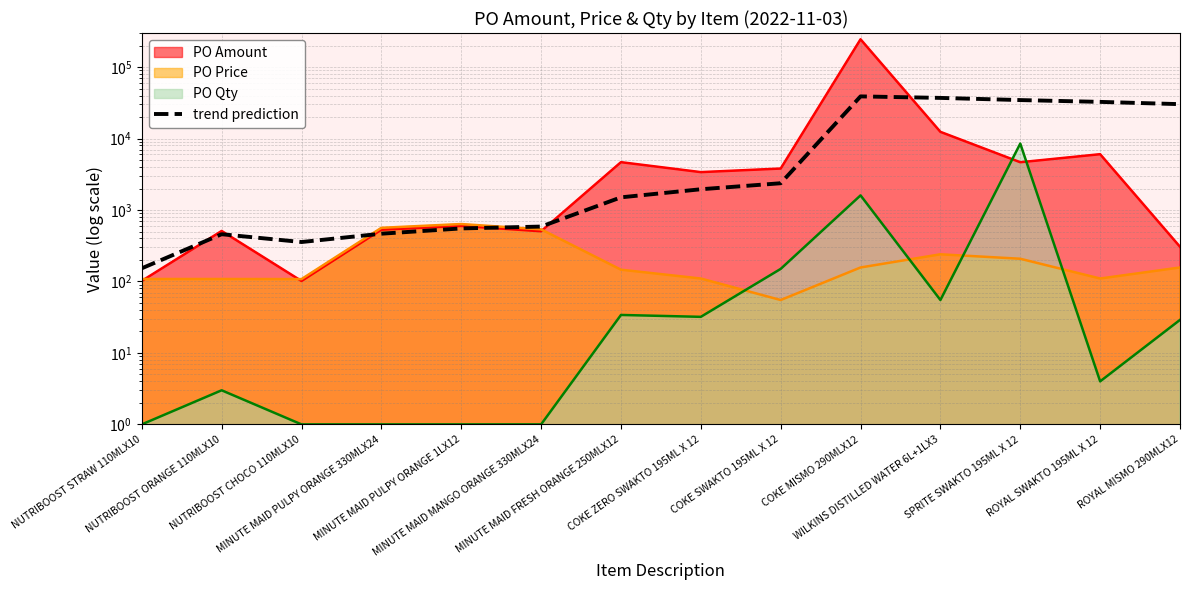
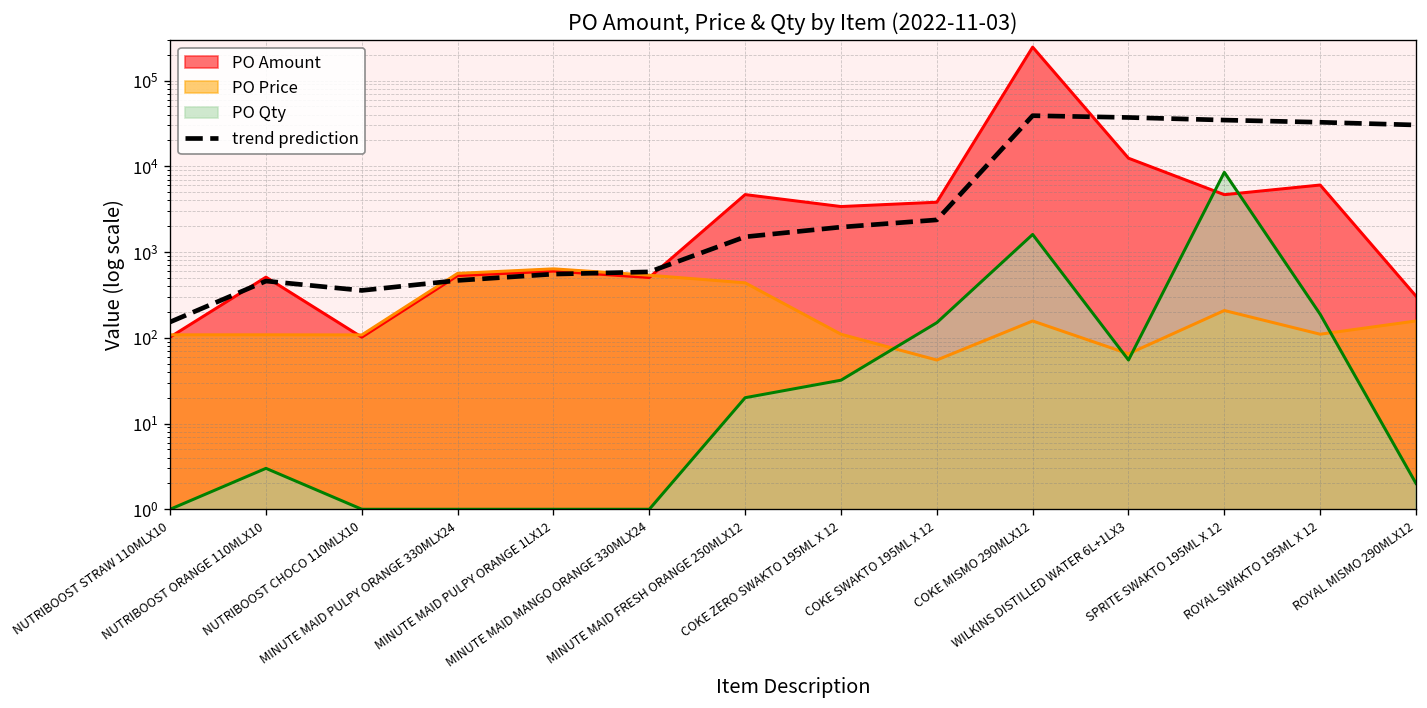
  {
    "PO Amount": {
      "NUTRIBOOST ORANGE 110MLX10": 500,
      "MINUTE MAID FRESH ORANGE 250MLX12": 5000,
      "COKE ZERO SWAKTO 195ML X 12": 3000,
      "COKE SWAKTO 195ML X 12": 4000,
      "COKE MISMO 290MLX12": 250000,
      "WILKINS DISTILLED WATER 6L+1LX3": 12000,
      "SPRITE SWAKTO 195ML X 12": 5000,
      "ROYAL SWAKTO 195ML X 12": 6000,
      "ROYAL MISMO 290MLX12": 310
    },
    "PO Price": {
      "NUTRIBOOST ORANGE 110MLX10": 110,
-     "MINUTE MAID FRESH ORANGE 250MLX12": 150,
+     "MINUTE MAID FRESH ORANGE 250MLX12": 400,
      "COKE ZERO SWAKTO 195ML X 12": 110,
      "COKE SWAKTO 195ML X 12": 60,
      "COKE MISMO 290MLX12": 160,
-     "WILKINS DISTILLED WATER 6L+1LX3": 240,
+     "WILKINS DISTILLED WATER 6L+1LX3": 70,
      "SPRITE SWAKTO 195ML X 12": 210,
      "ROYAL SWAKTO 195ML X 12": 110,
      "ROYAL MISMO 290MLX12": 160
    },
    "PO Qty": {
      "NUTRIBOOST STRAW 110MLX10": 1,
      "NUTRIBOOST ORANGE 110MLX10": 3,
      "NUTRIBOOST CHOCO 110MLX10": 1,
      "MINUTE MAID PULPY ORANGE 330MLX24": 1,
      "MINUTE MAID PULPY ORANGE 1LX12": 1,
      "MINUTE MAID MANGO ORANGE 330MLX24": 1,
-     "MINUTE MAID FRESH ORANGE 250MLX12": 30,
+     "MINUTE MAID FRESH ORANGE 250MLX12": 20,
      "COKE ZERO SWAKTO 195ML X 12": 30,
      "COKE SWAKTO 195ML X 12": 150,
      "COKE MISMO 290MLX12": 1600,
      "WILKINS DISTILLED WATER 6L+1LX3": 60,
      "SPRITE SWAKTO 195ML X 12": 9000,
-     "ROYAL SWAKTO 195ML X 12": 4,
-     "ROYAL MISMO 290MLX12": 29
+     "ROYAL SWAKTO 195ML X 12": 190,
+     "ROYAL MISMO 290MLX12": 2
    },
    "trend prediction": {
      "NUTRIBOOST STRAW 110MLX10": 150,
      "NUTRIBOOST ORANGE 110MLX10": 500,
      "NUTRIBOOST CHOCO 110MLX10": 400,
      "MINUTE MAID PULPY ORANGE 330MLX24": 500,
      "MINUTE MAID MANGO ORANGE 330MLX24": 600,
      "MINUTE MAID FRESH ORANGE 250MLX12": 1500,
      "COKE ZERO SWAKTO 195ML X 12": 2000,
      "COKE SWAKTO 195ML X 12": 2400,
      "COKE MISMO 290MLX12": 40000,
      "WILKINS DISTILLED WATER 6L+1LX3": 40000,
      "SPRITE SWAKTO 195ML X 12": 30000,
      "ROYAL SWAKTO 195ML X 12": 30000,
      "ROYAL MISMO 290MLX12": 30000
    }
  }
